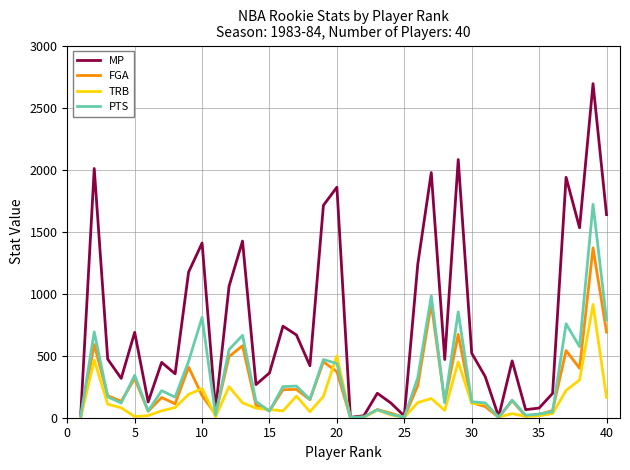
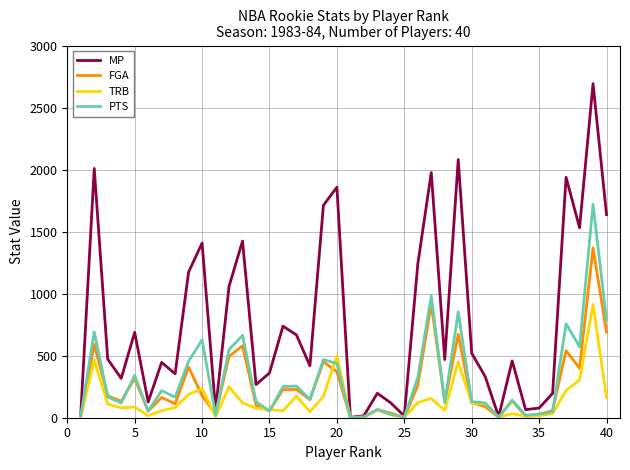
  {
    "MP": {
      "5": 690,
      "10": 1410,
      "15": 360,
      "20": 1860,
      "30": 520,
      "35": 80,
      "40": 1640
    },
    "FGA": {
      "5": 320,
      "10": 180,
      "20": 370,
      "40": 690
    },
    "TRB": {
-     "5": 10,
+     "5": 90,
      "10": 240,
      "20": 500,
      "40": 160
    },
    "PTS": {
      "5": 340,
-     "10": 810,
+     "10": 630,
      "20": 440,
      "40": 790
    }
  }
